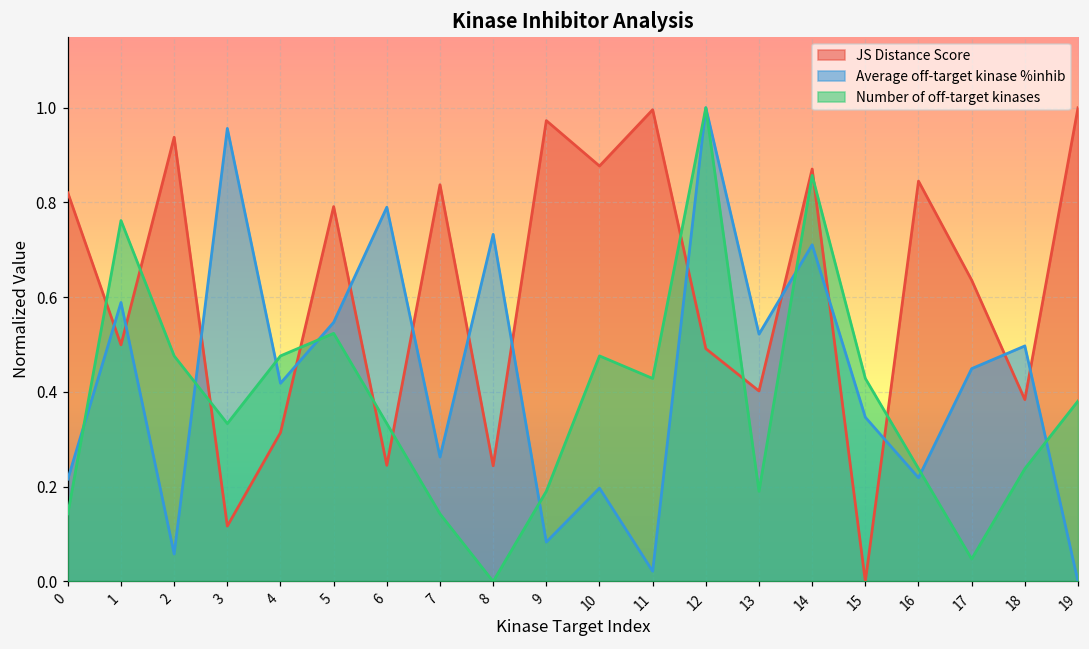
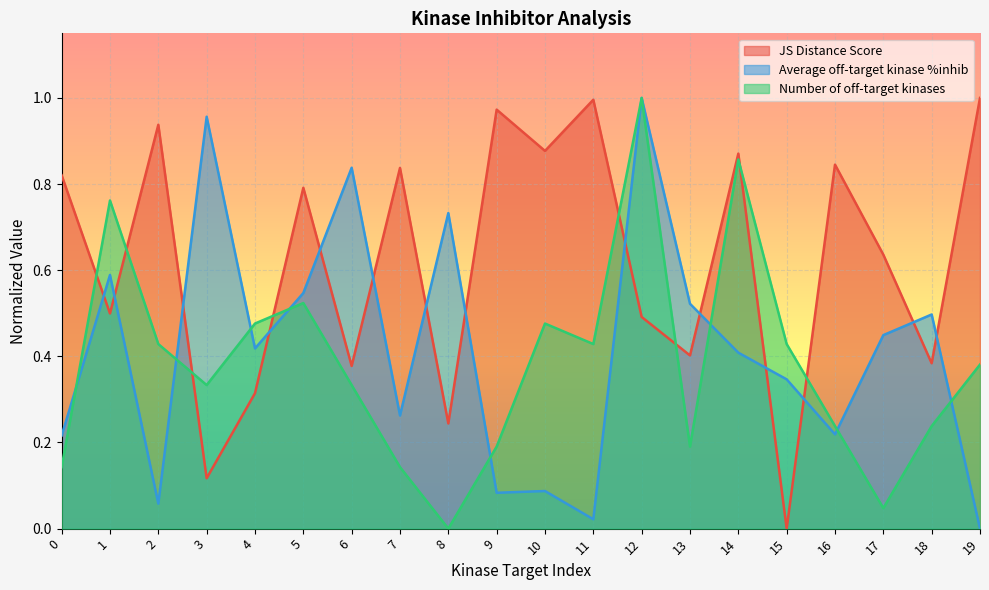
  {
    "JS Distance Score": {
      "0": 0.82,
      "1": 0.50,
      "2": 0.94,
      "3": 0.12,
      "4": 0.31,
      "5": 0.79,
-     "6": 0.25,
+     "6": 0.38,
      "7": 0.84,
      "8": 0.24,
      "9": 0.97,
      "10": 0.88,
      "11": 1.00,
      "12": 0.49,
      "13": 0.40,
      "14": 0.87,
      "15": 0.00,
      "16": 0.85,
      "17": 0.64,
      "18": 0.38,
      "19": 1.00
    },
    "Average off-target kinase %inhib": {
      "0": 0.22,
      "1": 0.59,
      "2": 0.06,
      "3": 0.96,
      "4": 0.42,
      "5": 0.55,
-     "6": 0.79,
+     "6": 0.84,
      "7": 0.26,
      "8": 0.73,
      "9": 0.08,
-     "10": 0.20,
+     "10": 0.09,
      "11": 0.02,
      "13": 0.52,
-     "14": 0.71,
+     "14": 0.41,
      "15": 0.35,
      "16": 0.22,
      "17": 0.45,
      "18": 0.50,
      "19": 0.00
    },
    "Number of off-target kinases": {
      "0": 0.14,
      "1": 0.76,
-     "2": 0.48,
+     "2": 0.43,
      "3": 0.33,
      "4": 0.48,
      "5": 0.52,
      "6": 0.33,
      "7": 0.14,
      "8": 0.00,
      "9": 0.19,
      "10": 0.48,
      "11": 0.43,
      "13": 0.19,
      "14": 0.86,
      "15": 0.43,
      "16": 0.24,
      "17": 0.05,
      "18": 0.24,
      "19": 0.38
    }
  }
